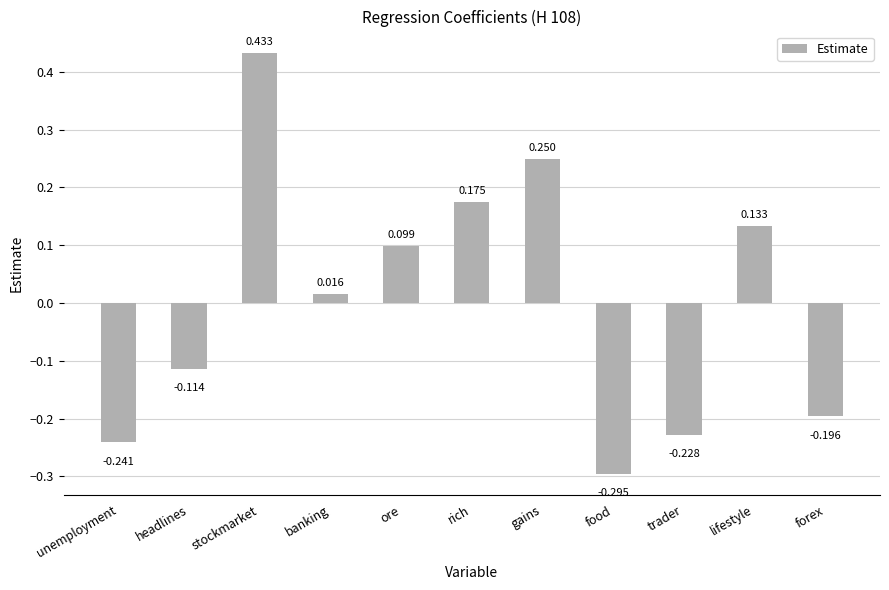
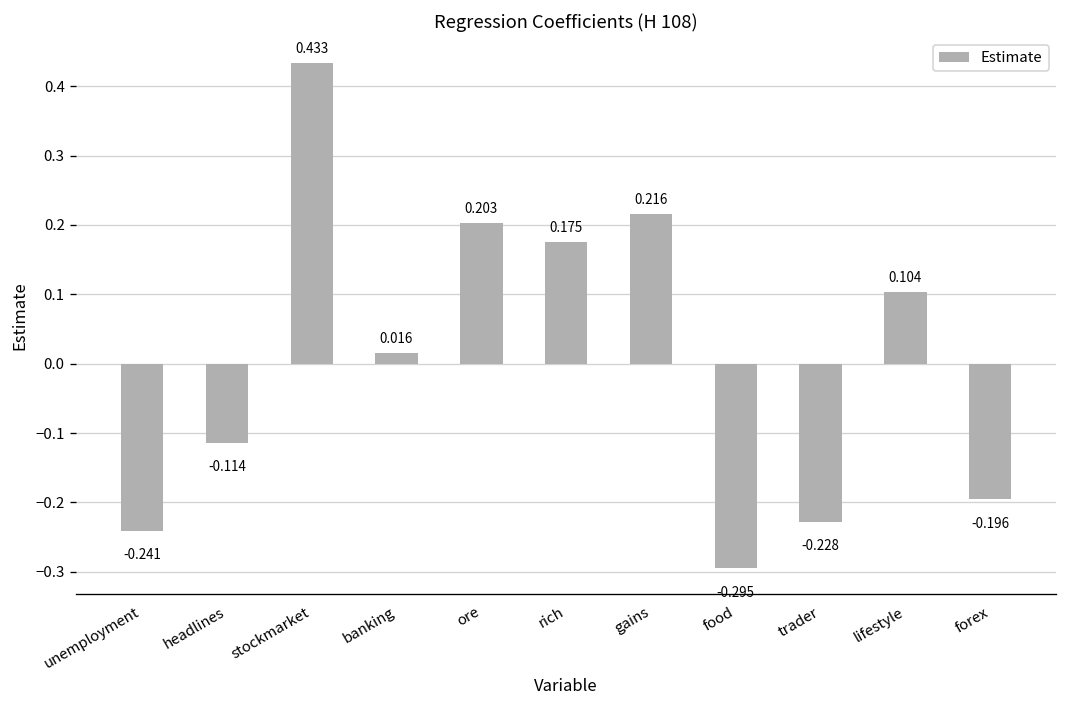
  {
    "unemployment": -0.241,
    "headlines": -0.114,
    "stockmarket": 0.433,
    "banking": 0.016,
-   "ore": 0.099,
+   "ore": 0.203,
    "rich": 0.175,
-   "gains": 0.250,
+   "gains": 0.216,
    "food": -0.295,
    "trader": -0.228,
-   "lifestyle": 0.133,
+   "lifestyle": 0.104,
    "forex": -0.196
  }
